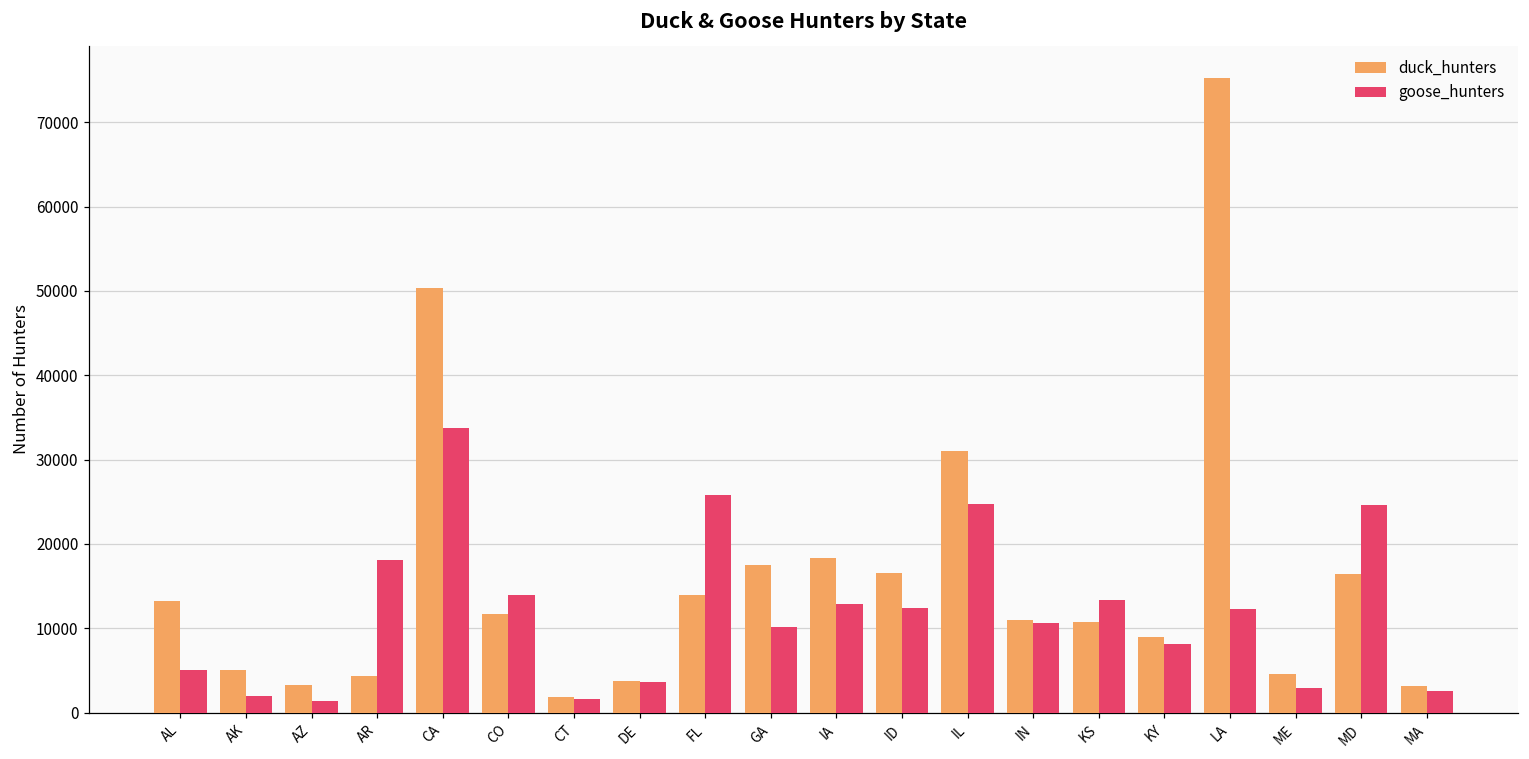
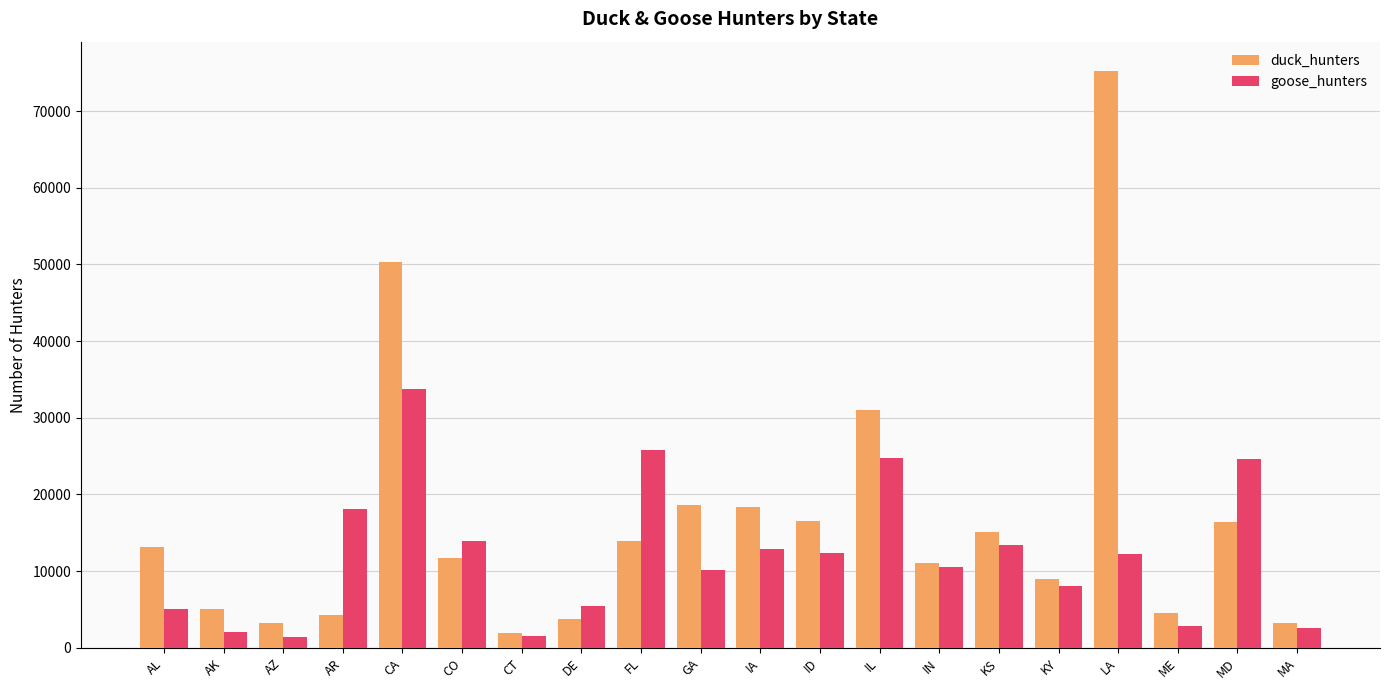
  {
    "duck_hunters": {
      "AL": 13000,
      "AK": 5000,
      "AZ": 3000,
      "AR": 4000,
      "CA": 50000,
      "CO": 12000,
      "CT": 2000,
      "DE": 4000,
      "FL": 14000,
-     "GA": 18000,
+     "GA": 19000,
      "IA": 18000,
      "ID": 17000,
      "IL": 31000,
      "IN": 11000,
-     "KS": 11000,
+     "KS": 15000,
      "KY": 9000,
      "LA": 75000,
      "ME": 5000,
      "MD": 16000,
      "MA": 3000
    },
    "goose_hunters": {
      "AL": 5000,
      "AK": 2000,
      "AZ": 1000,
      "AR": 18000,
      "CA": 34000,
      "CO": 14000,
      "CT": 2000,
-     "DE": 4000,
+     "DE": 5000,
      "FL": 26000,
      "GA": 10000,
      "IA": 13000,
      "ID": 12000,
      "IL": 25000,
      "IN": 11000,
      "KS": 13000,
      "KY": 8000,
      "LA": 12000,
      "ME": 3000,
      "MD": 25000,
      "MA": 3000
    }
  }
